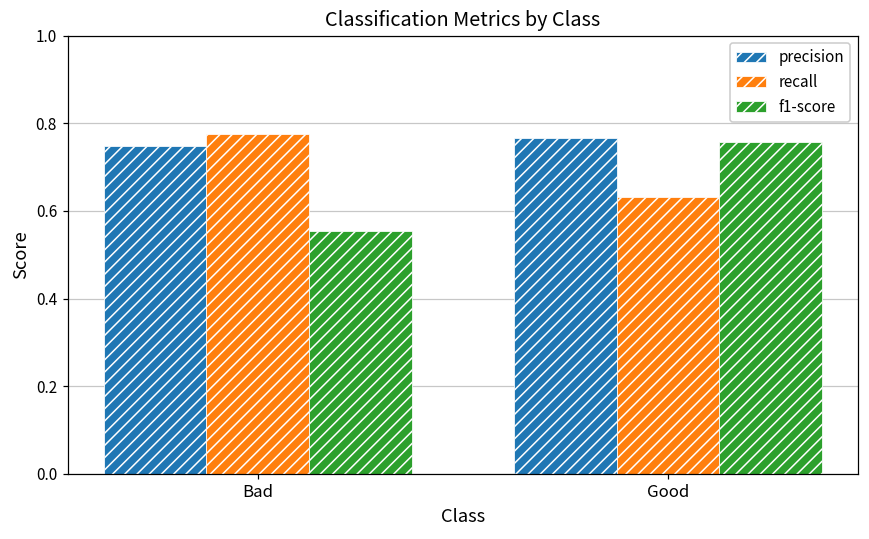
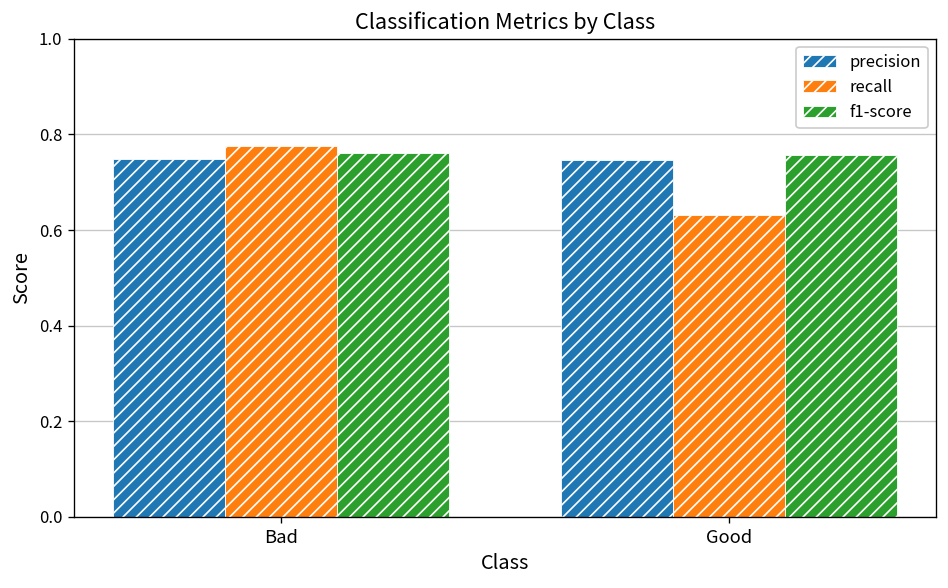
  {
    "precision": {
      "Bad": 0.75,
-     "Good": 0.77
+     "Good": 0.75
    },
    "recall": {
      "Bad": 0.78,
      "Good": 0.63
    },
    "f1-score": {
-     "Bad": 0.55,
+     "Bad": 0.76,
      "Good": 0.76
    }
  }
